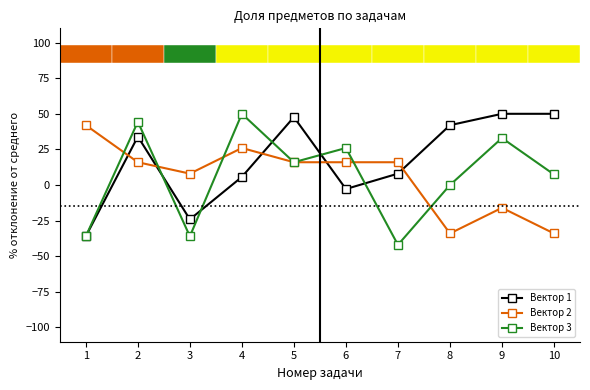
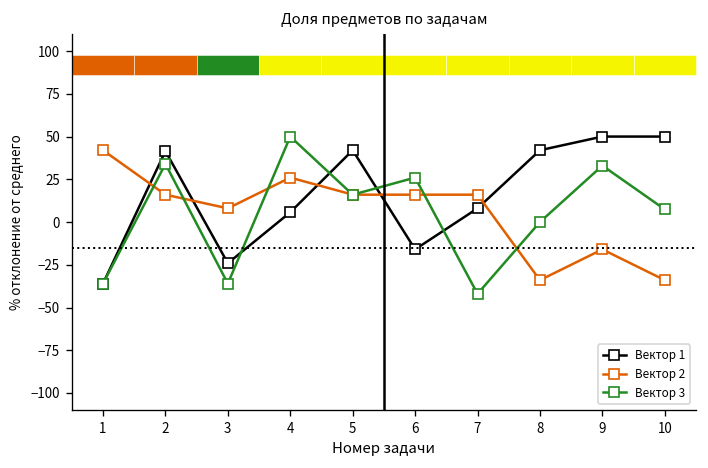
  {
    "Вектор 1": {
-     "2": 34,
+     "2": 42,
      "3": -24,
      "4": 6,
-     "5": 48,
-     "6": -3,
+     "5": 42,
+     "6": -16,
      "7": 8,
      "8": 42,
      "9": 50,
      "10": 50
    },
    "Вектор 3": {
-     "2": 44,
+     "2": 34,
      "3": -36,
      "4": 50,
      "6": 26,
      "7": -42,
      "8": 0,
      "9": 33,
      "10": 7
    }
  }
